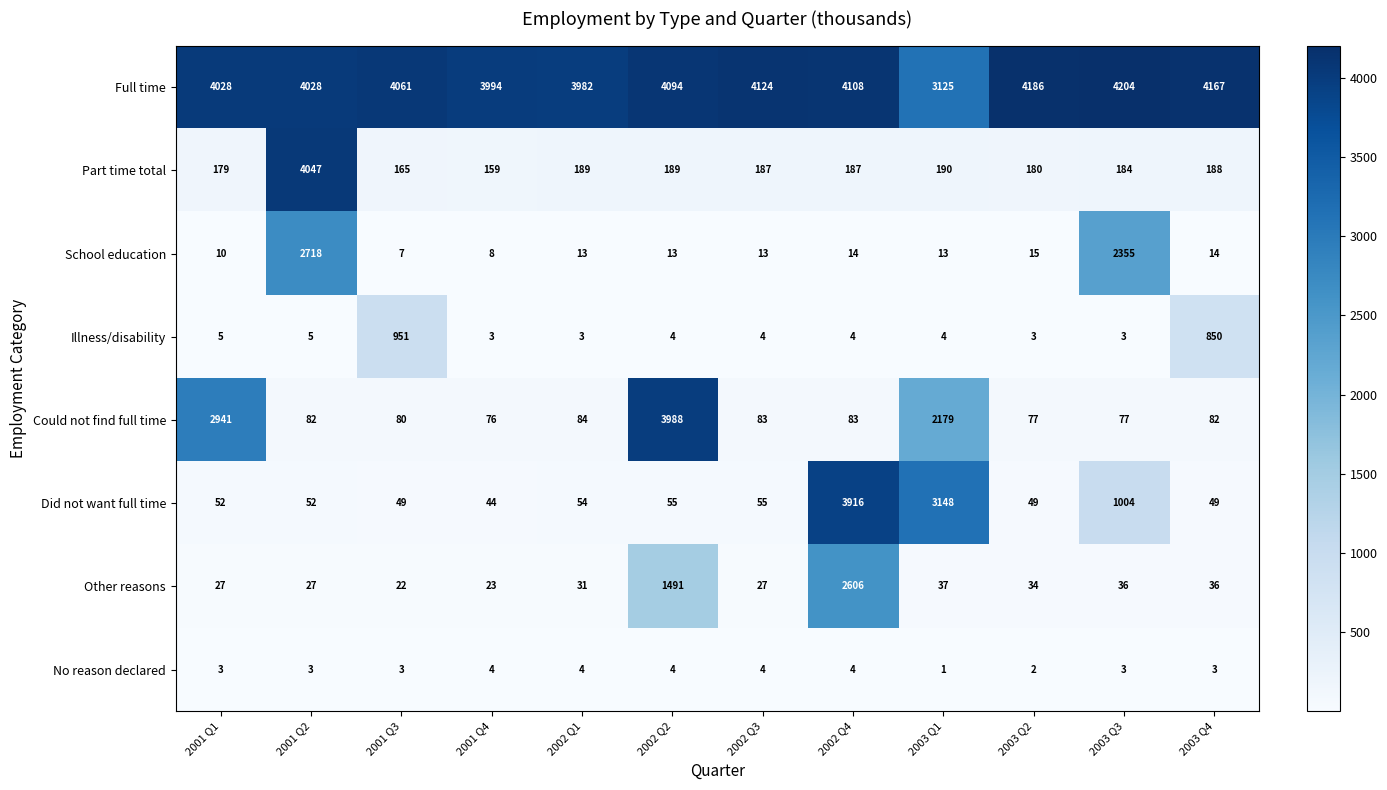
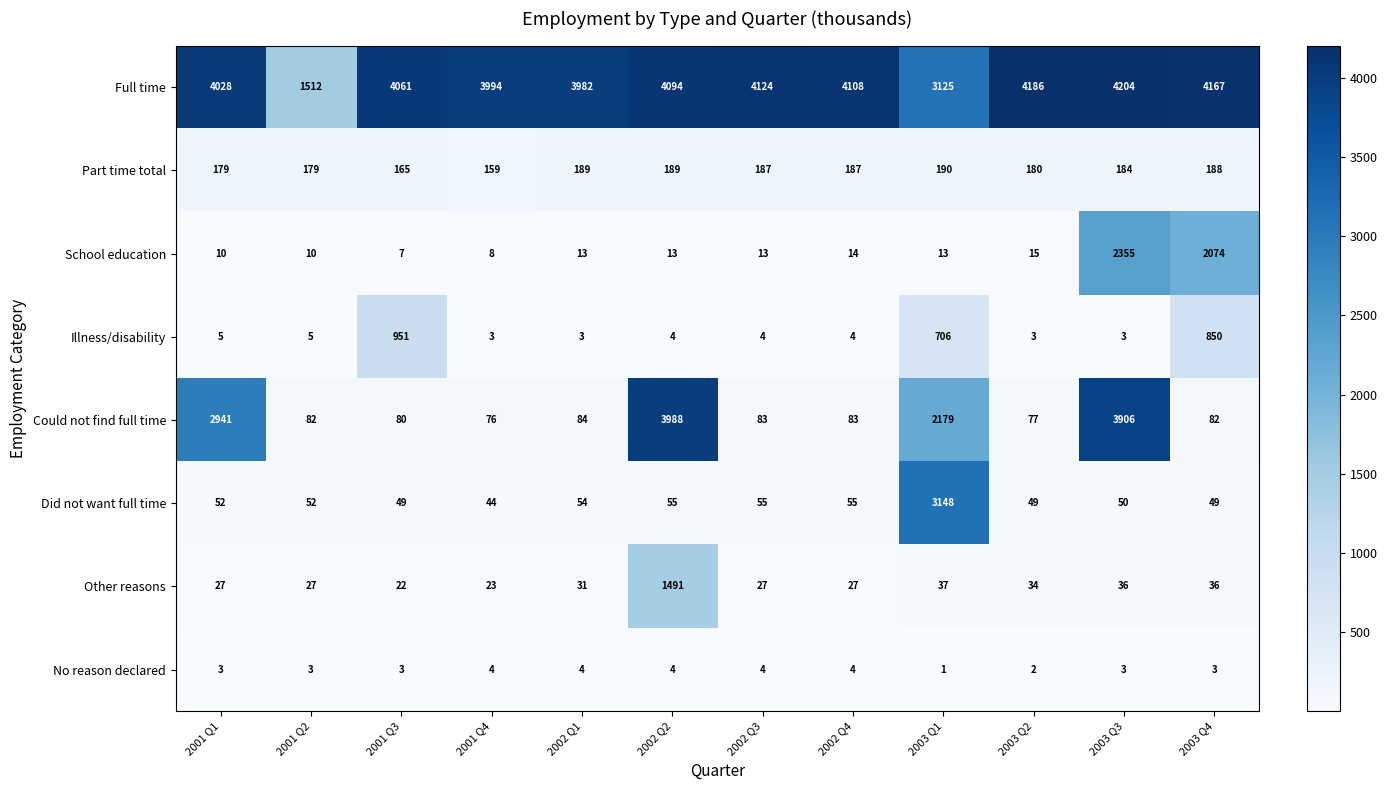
  {
    "Full time": {
      "2001 Q1": 4028,
-     "2001 Q2": 4028,
+     "2001 Q2": 1512,
      "2001 Q3": 4061,
      "2001 Q4": 3994,
      "2002 Q1": 3982,
      "2002 Q2": 4094,
      "2002 Q3": 4124,
      "2002 Q4": 4108,
      "2003 Q1": 3125,
      "2003 Q2": 4186,
      "2003 Q3": 4204,
      "2003 Q4": 4167
    },
    "Part time total": {
      "2001 Q1": 179,
-     "2001 Q2": 4047,
+     "2001 Q2": 179,
      "2001 Q3": 165,
      "2001 Q4": 159,
      "2002 Q1": 189,
      "2002 Q2": 189,
      "2002 Q3": 187,
      "2002 Q4": 187,
      "2003 Q1": 190,
      "2003 Q2": 180,
      "2003 Q3": 184,
      "2003 Q4": 188
    },
    "School education": {
      "2001 Q1": 10,
-     "2001 Q2": 2718,
+     "2001 Q2": 10,
      "2001 Q3": 7,
      "2001 Q4": 8,
      "2002 Q1": 13,
      "2002 Q2": 13,
      "2002 Q3": 13,
      "2002 Q4": 14,
      "2003 Q1": 13,
      "2003 Q2": 15,
      "2003 Q3": 2355,
-     "2003 Q4": 14
+     "2003 Q4": 2074
    },
    "Illness/disability": {
      "2001 Q1": 5,
      "2001 Q2": 5,
      "2001 Q3": 951,
      "2001 Q4": 3,
      "2002 Q1": 3,
      "2002 Q2": 4,
      "2002 Q3": 4,
      "2002 Q4": 4,
-     "2003 Q1": 4,
+     "2003 Q1": 706,
      "2003 Q2": 3,
      "2003 Q3": 3,
      "2003 Q4": 850
    },
    "Could not find full time": {
      "2001 Q1": 2941,
      "2001 Q2": 82,
      "2001 Q3": 80,
      "2001 Q4": 76,
      "2002 Q1": 84,
      "2002 Q2": 3988,
      "2002 Q3": 83,
      "2002 Q4": 83,
      "2003 Q1": 2179,
      "2003 Q2": 77,
-     "2003 Q3": 77,
+     "2003 Q3": 3906,
      "2003 Q4": 82
    },
    "Did not want full time": {
      "2001 Q1": 52,
      "2001 Q2": 52,
      "2001 Q3": 49,
      "2001 Q4": 44,
      "2002 Q1": 54,
      "2002 Q2": 55,
      "2002 Q3": 55,
-     "2002 Q4": 3916,
+     "2002 Q4": 55,
      "2003 Q1": 3148,
      "2003 Q2": 49,
-     "2003 Q3": 1004,
+     "2003 Q3": 50,
      "2003 Q4": 49
    },
    "Other reasons": {
      "2001 Q1": 27,
      "2001 Q2": 27,
      "2001 Q3": 22,
      "2001 Q4": 23,
      "2002 Q1": 31,
      "2002 Q2": 1491,
      "2002 Q3": 27,
-     "2002 Q4": 2606,
+     "2002 Q4": 27,
      "2003 Q1": 37,
      "2003 Q2": 34,
      "2003 Q3": 36,
      "2003 Q4": 36
    },
    "No reason declared": {
      "2001 Q1": 3,
      "2001 Q2": 3,
      "2001 Q3": 3,
      "2001 Q4": 4,
      "2002 Q1": 4,
      "2002 Q2": 4,
      "2002 Q3": 4,
      "2002 Q4": 4,
      "2003 Q1": 1,
      "2003 Q2": 2,
      "2003 Q3": 3,
      "2003 Q4": 3
    }
  }
